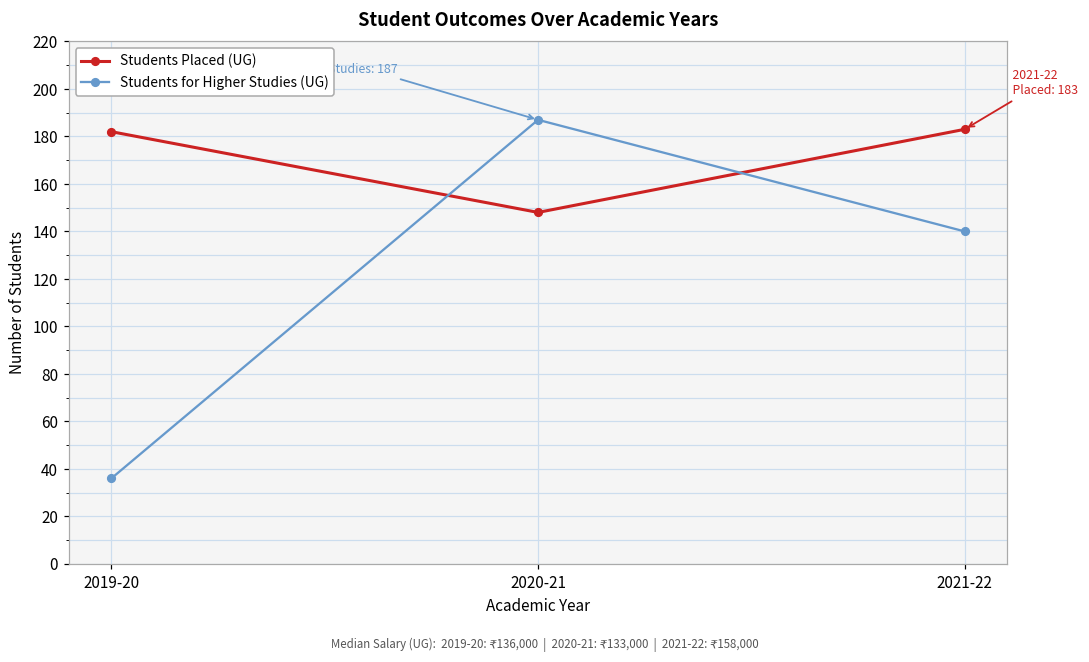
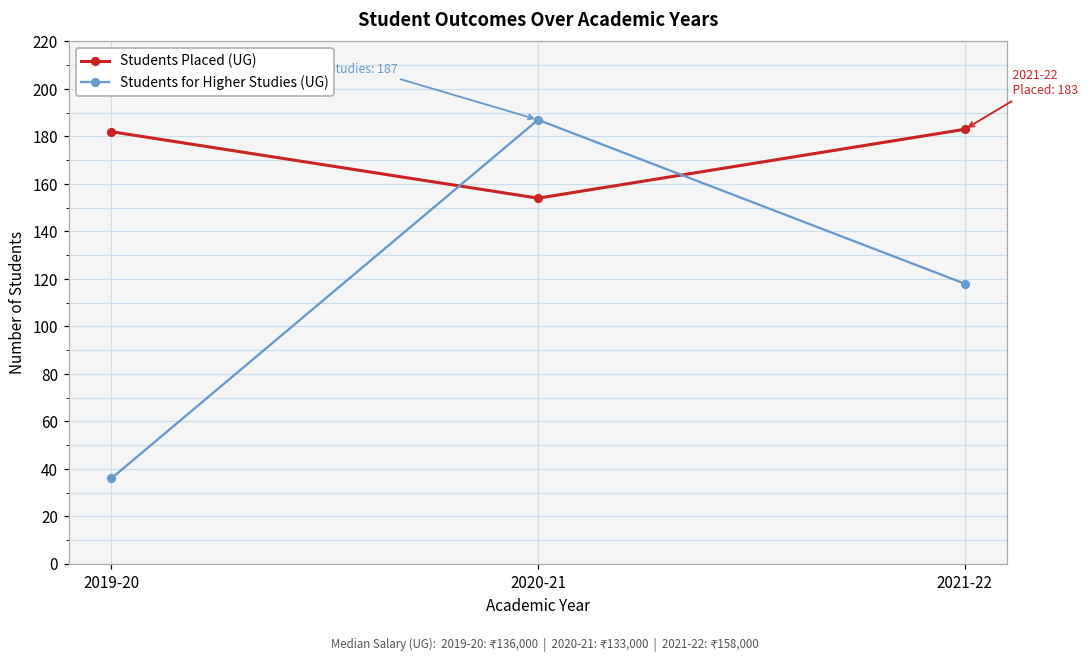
  {
    "Students Placed (UG)": {
      "2019-20": 182,
-     "2020-21": 148
+     "2020-21": 154
    },
    "Students for Higher Studies (UG)": {
      "2019-20": 36,
-     "2021-22": 140
+     "2021-22": 118
    }
  }
